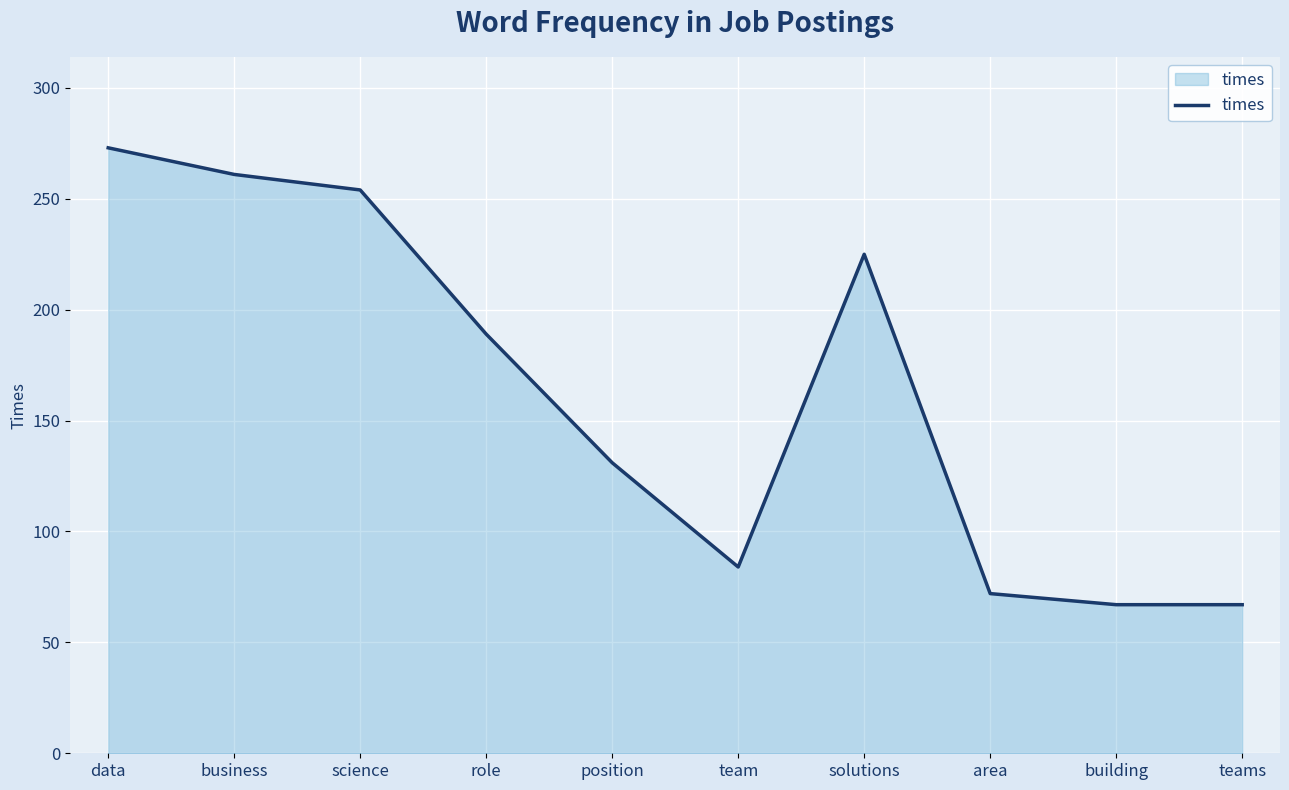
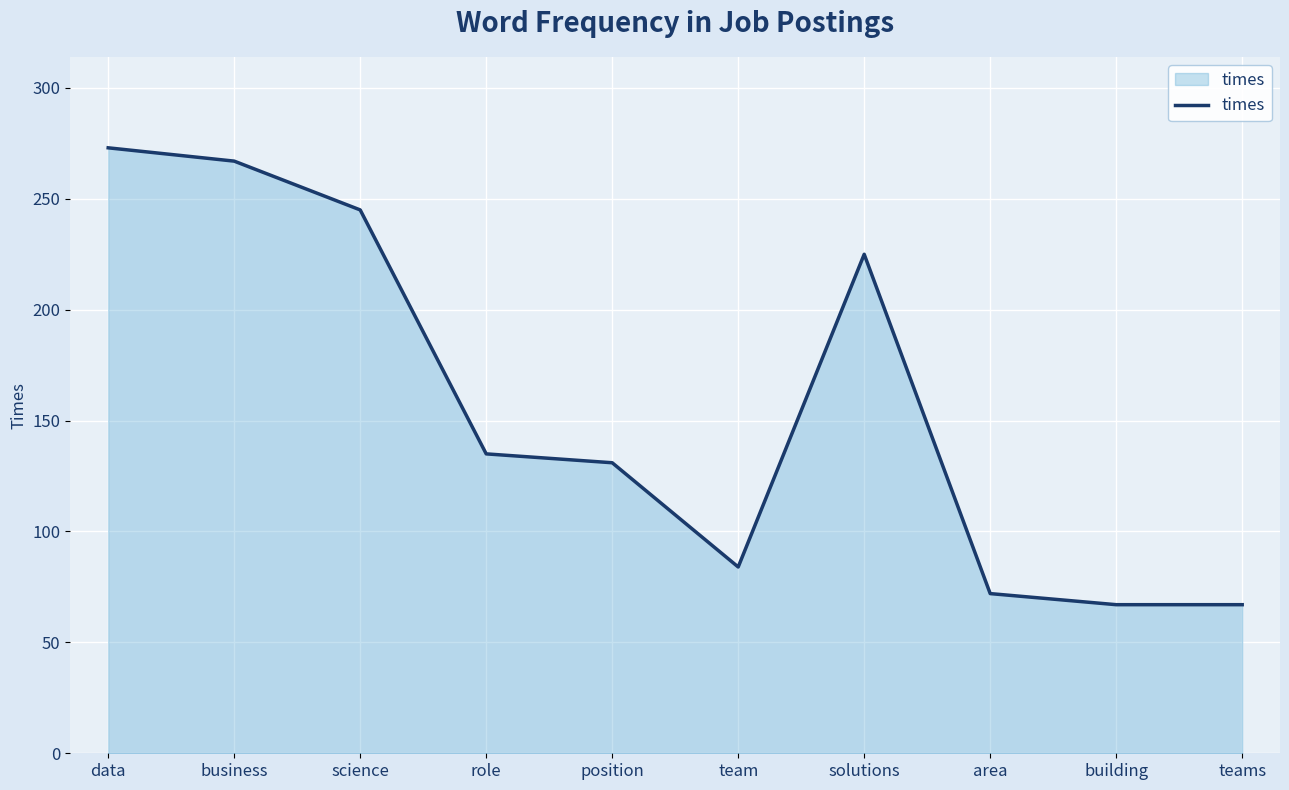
  {
    "data": 273,
-   "business": 261,
-   "science": 254,
-   "role": 189,
+   "business": 267,
+   "science": 245,
+   "role": 135,
    "position": 131,
    "team": 84,
    "solutions": 225,
    "area": 72,
    "building": 67,
    "teams": 67
  }
